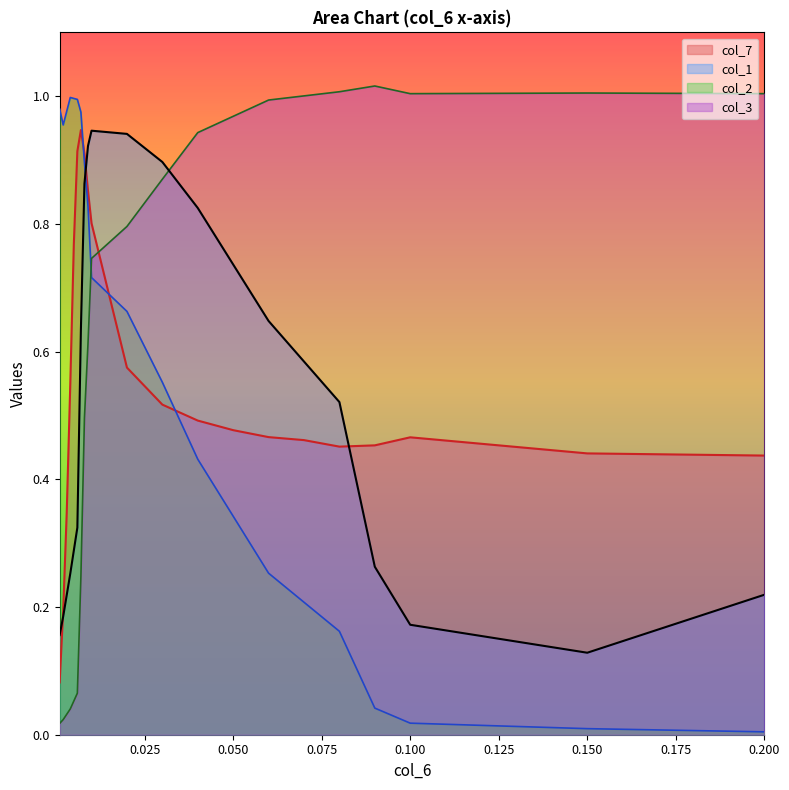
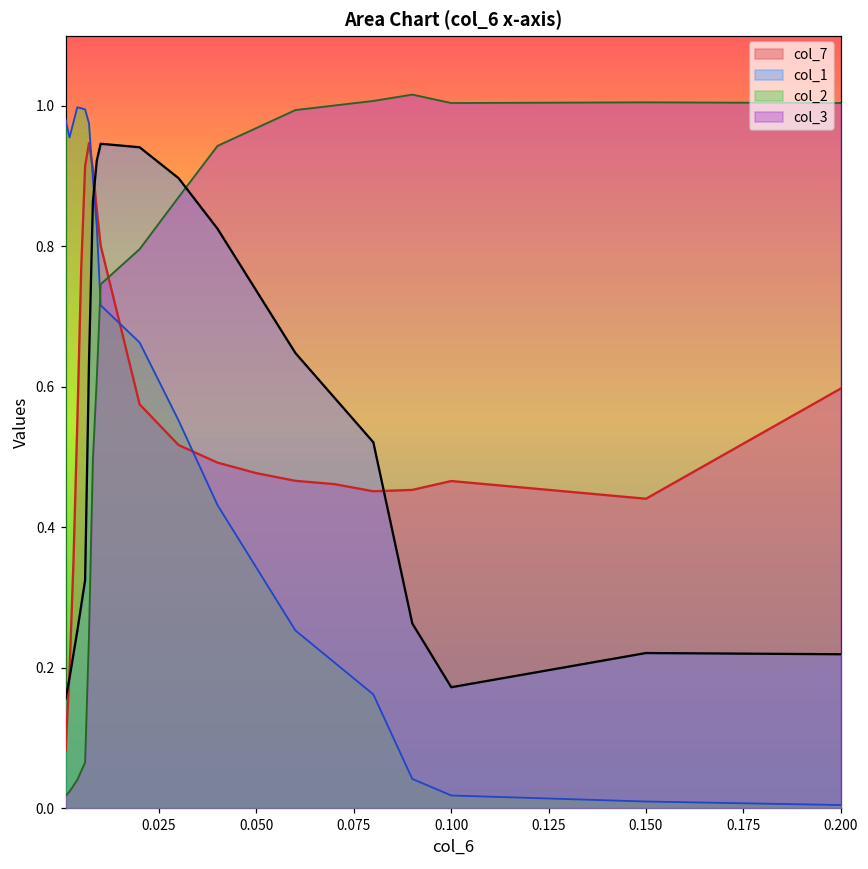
  {
    "col_7": {
      "0.050": 0.48,
      "0.100": 0.47,
      "0.150": 0.44,
-     "0.200": 0.44
+     "0.200": 0.60
    },
    "col_1": {
      "0.100": 0.17,
-     "0.150": 0.13,
+     "0.150": 0.22,
      "0.200": 0.22
    },
    "col_2": {
      "0.100": 0.02,
      "0.150": 0.01,
      "0.200": 0.00
    },
    "col_3": {
      "0.100": 1.00,
      "0.150": 1.01,
      "0.200": 1.00
    }
  }
